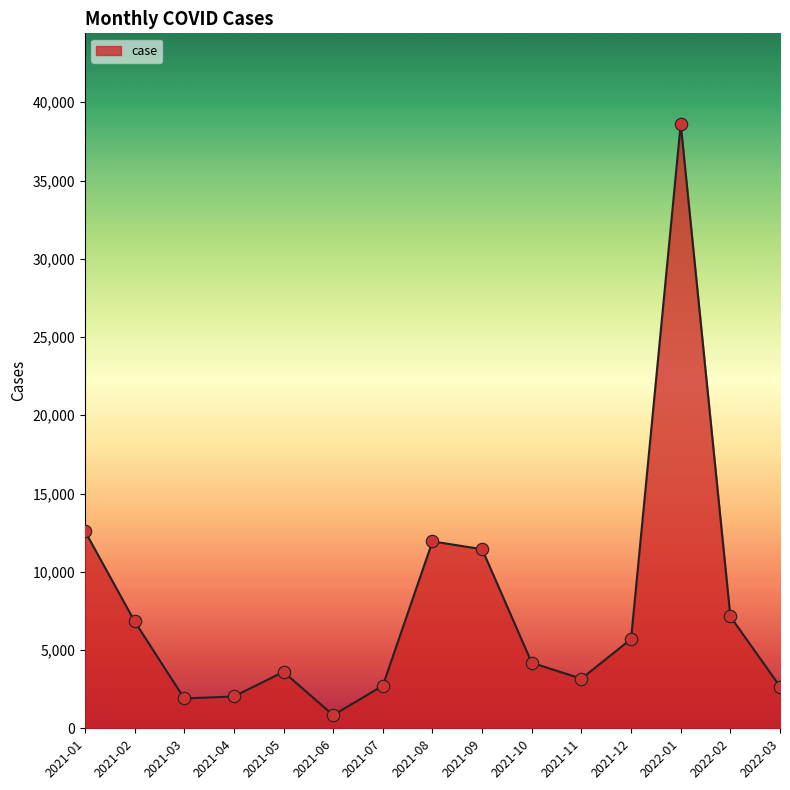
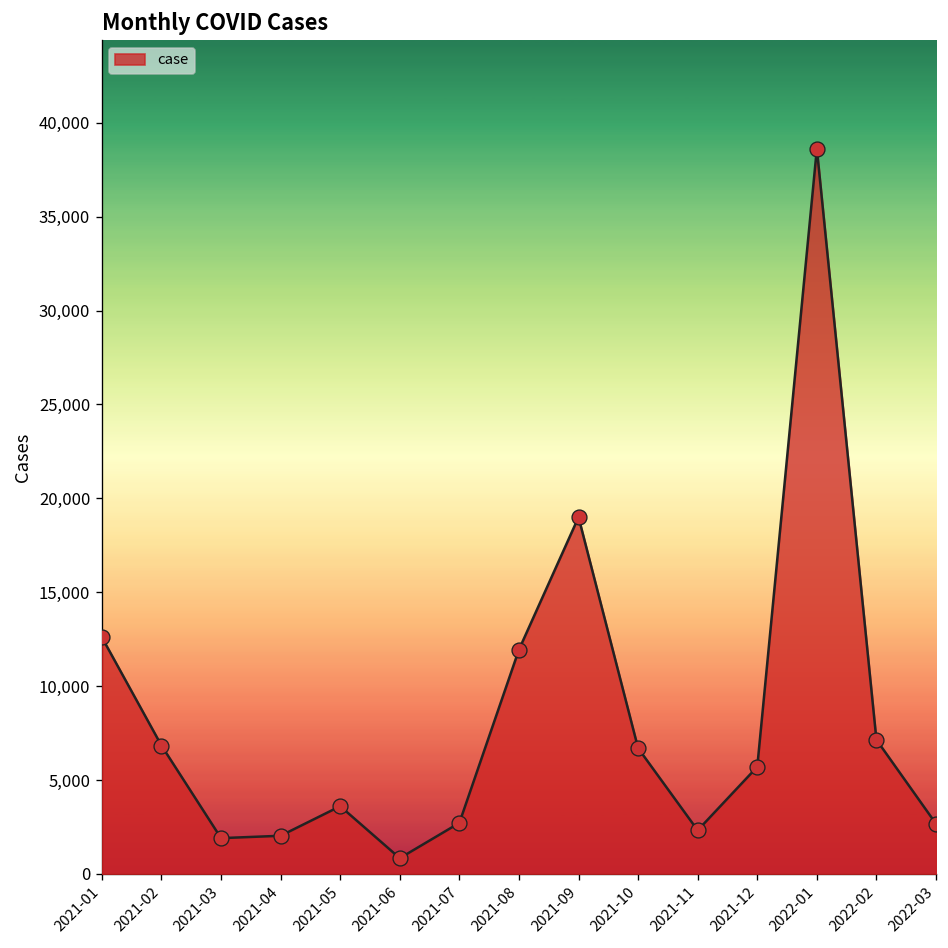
  {
    "2021-01": "12,600",
    "2021-02": "6,800",
    "2021-03": "1,900",
    "2021-04": "2,000",
    "2021-05": "3,600",
    "2021-06": "800",
    "2021-07": "2,700",
    "2021-08": "11,900",
-   "2021-09": "11,400",
-   "2021-10": "4,200",
-   "2021-11": "3,200",
+   "2021-09": "19,000",
+   "2021-10": "6,700",
+   "2021-11": "2,300",
    "2021-12": "5,700",
    "2022-01": "38,600",
    "2022-02": "7,100",
    "2022-03": "2,700"
  }
